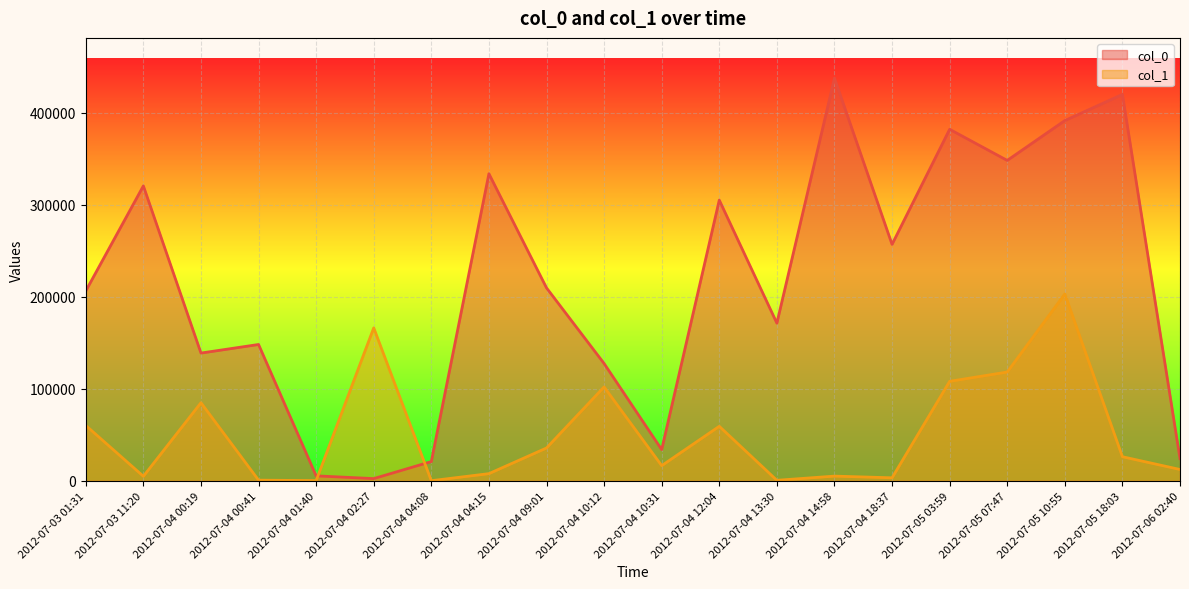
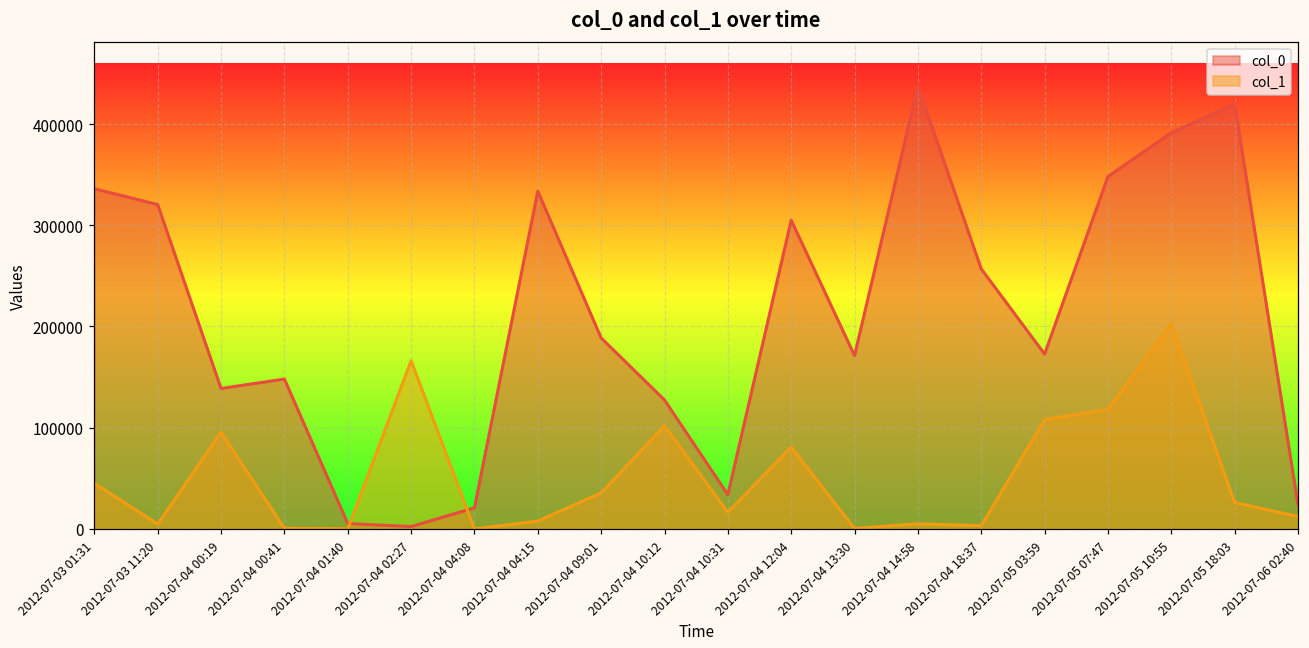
  {
    "col_0": {
-     "2012-07-03 01:31": 210000,
+     "2012-07-03 01:31": 340000,
      "2012-07-03 11:20": 320000,
      "2012-07-04 00:19": 140000,
      "2012-07-04 00:41": 150000,
      "2012-07-04 01:40": 10000,
      "2012-07-04 02:27": 0,
      "2012-07-04 04:08": 20000,
      "2012-07-04 04:15": 330000,
-     "2012-07-04 09:01": 210000,
+     "2012-07-04 09:01": 190000,
      "2012-07-04 10:12": 130000,
      "2012-07-04 10:31": 30000,
      "2012-07-04 12:04": 300000,
      "2012-07-04 13:30": 170000,
      "2012-07-04 14:58": 440000,
      "2012-07-04 18:37": 260000,
-     "2012-07-05 03:59": 380000,
+     "2012-07-05 03:59": 170000,
      "2012-07-05 07:47": 350000,
      "2012-07-05 10:55": 390000,
      "2012-07-05 18:03": 420000,
      "2012-07-06 02:40": 20000
    },
    "col_1": {
-     "2012-07-03 01:31": 60000,
+     "2012-07-03 01:31": 50000,
      "2012-07-03 11:20": 0,
-     "2012-07-04 00:19": 80000,
+     "2012-07-04 00:19": 100000,
      "2012-07-04 00:41": 0,
      "2012-07-04 01:40": 0,
      "2012-07-04 02:27": 170000,
      "2012-07-04 04:08": 0,
      "2012-07-04 04:15": 10000,
      "2012-07-04 09:01": 40000,
      "2012-07-04 10:12": 100000,
      "2012-07-04 10:31": 20000,
-     "2012-07-04 12:04": 60000,
+     "2012-07-04 12:04": 80000,
      "2012-07-04 13:30": 0,
      "2012-07-04 14:58": 10000,
      "2012-07-04 18:37": 0,
      "2012-07-05 03:59": 110000,
      "2012-07-05 07:47": 120000,
      "2012-07-05 10:55": 200000,
      "2012-07-05 18:03": 30000,
      "2012-07-06 02:40": 10000
    }
  }
